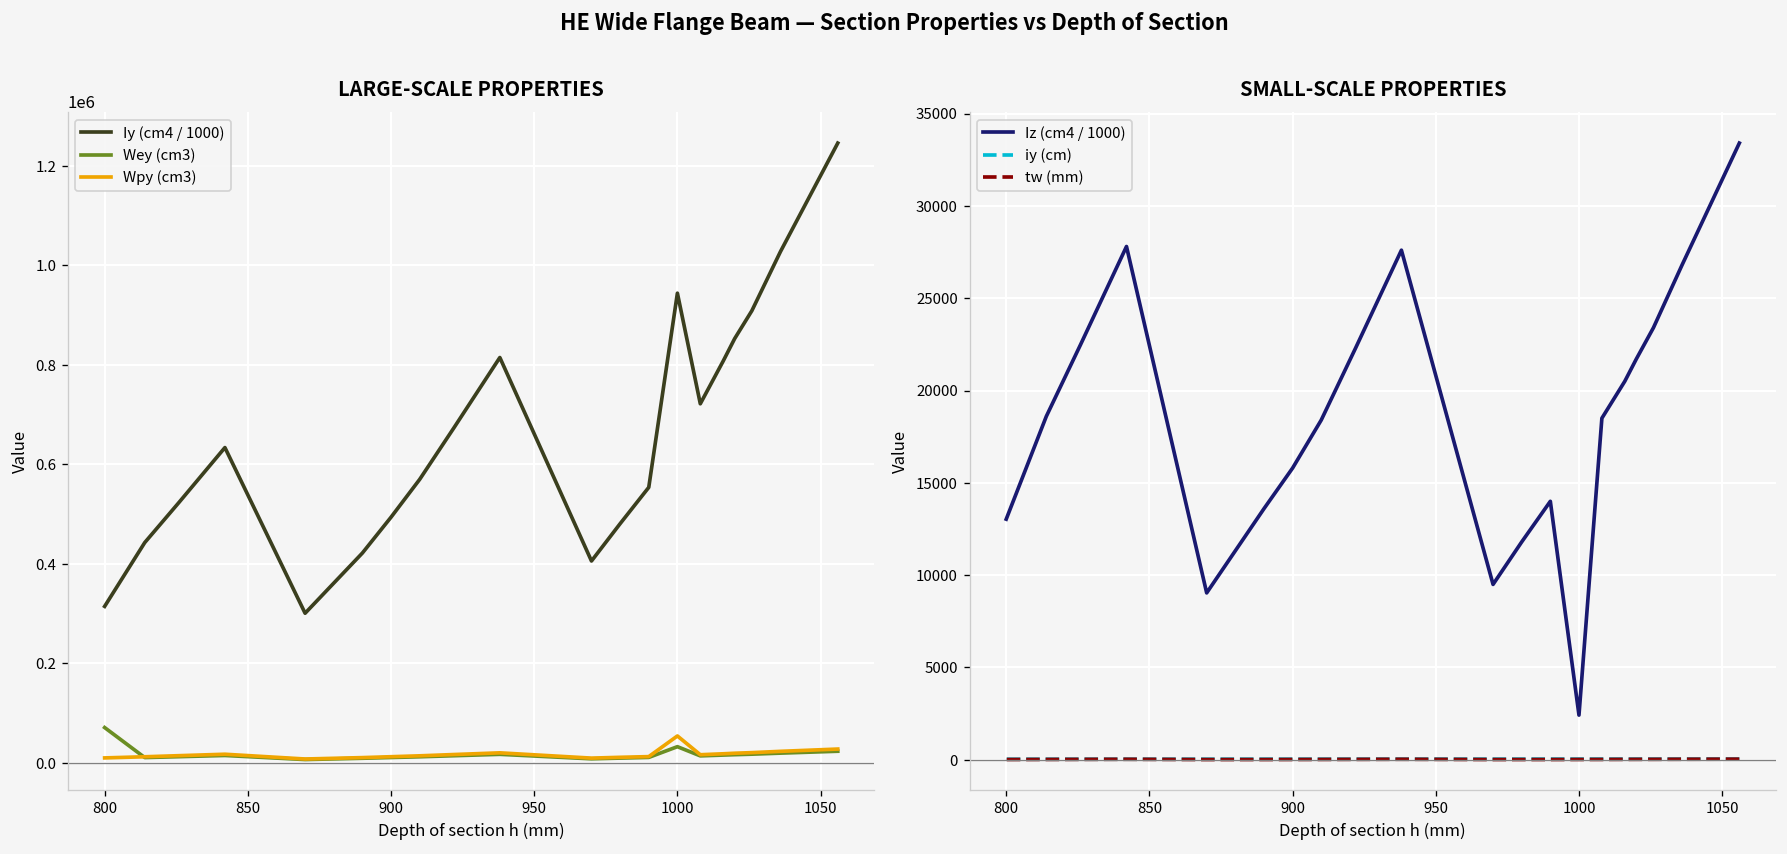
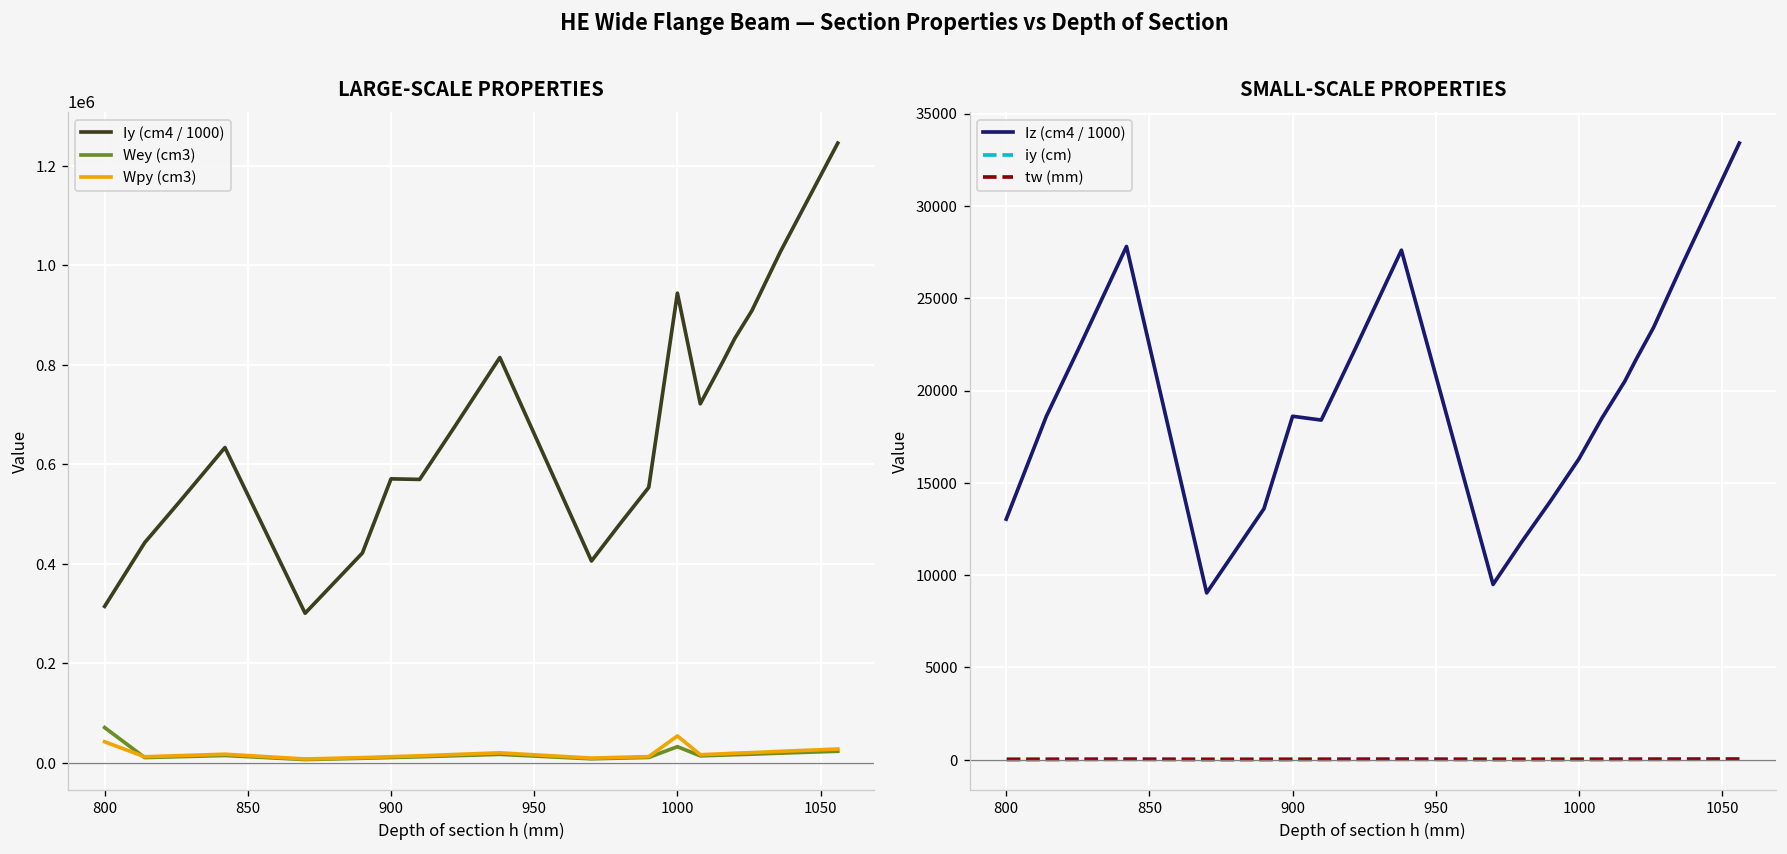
  {
    "LARGE-SCALE PROPERTIES": {
      "Iy (cm4 / 1000)": {
        "800": 310000,
-       "900": 490000,
+       "900": 570000,
        "1000": 940000
      },
      "Wey (cm3)": {
        "800": 70000,
        "1000": 30000
      },
      "Wpy (cm3)": {
-       "800": 10000,
+       "800": 40000,
        "1000": 50000
      }
    },
    "SMALL-SCALE PROPERTIES": {
      "Iz (cm4 / 1000)": {
        "800": 13000,
-       "900": 15800,
-       "1000": 2400
+       "900": 18600,
+       "1000": 16300
      },
      "tw (mm)": {
        "800": 0,
        "900": 0,
        "1000": 0
      }
    }
  }
